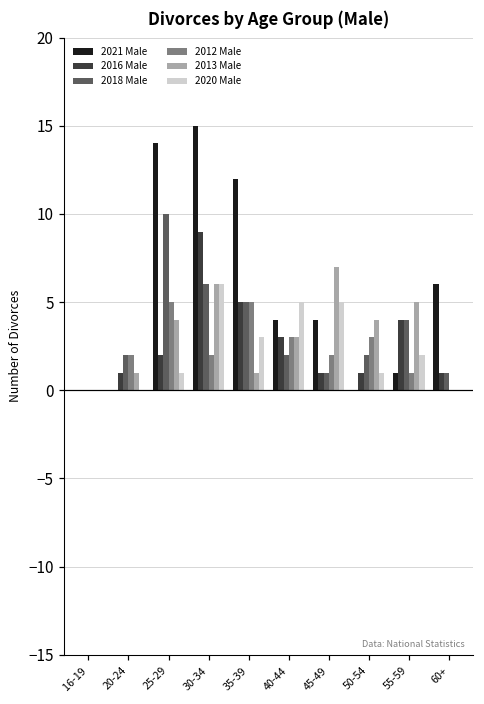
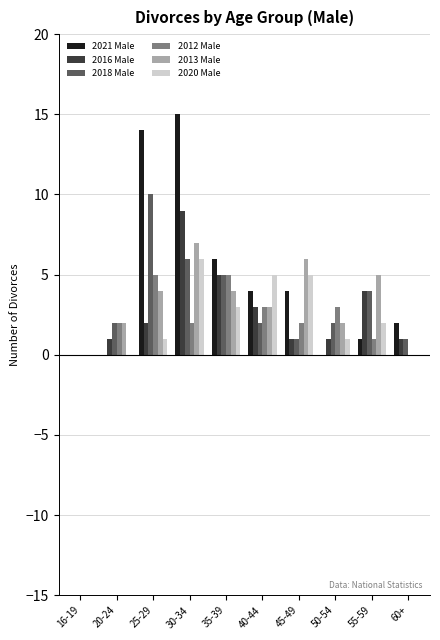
  {
    "2021 Male": {
      "16-19": 0,
      "20-24": 0,
      "25-29": 14,
      "30-34": 15,
-     "35-39": 12,
+     "35-39": 6,
      "40-44": 4,
      "45-49": 4,
      "50-54": 0,
      "55-59": 1,
-     "60+": 6
+     "60+": 2
    },
    "2013 Male": {
      "16-19": 0,
-     "20-24": 1,
+     "20-24": 2,
      "25-29": 4,
-     "30-34": 6,
-     "35-39": 1,
+     "30-34": 7,
+     "35-39": 4,
      "40-44": 3,
-     "45-49": 7,
-     "50-54": 4,
+     "45-49": 6,
+     "50-54": 2,
      "55-59": 5,
      "60+": 0
    },
    "2020 Male": {
      "16-19": 0,
      "20-24": 0,
      "25-29": 1,
      "30-34": 6,
      "35-39": 3,
      "40-44": 5,
      "45-49": 5,
      "50-54": 1,
      "55-59": 2,
      "60+": 0
    }
  }
